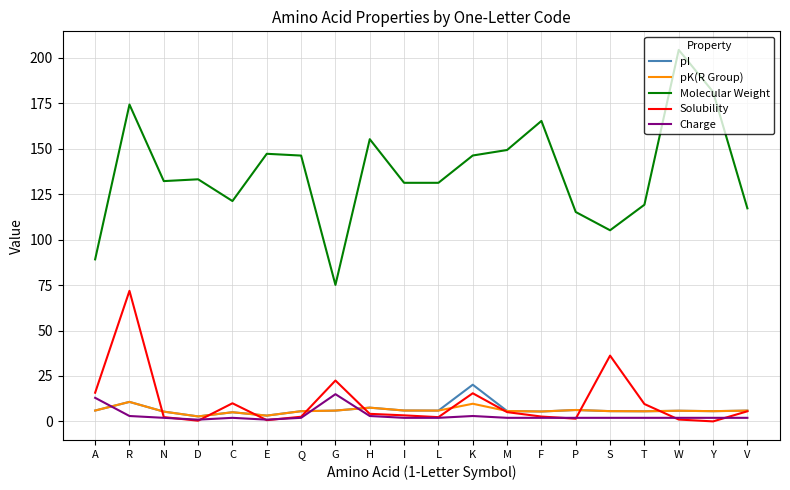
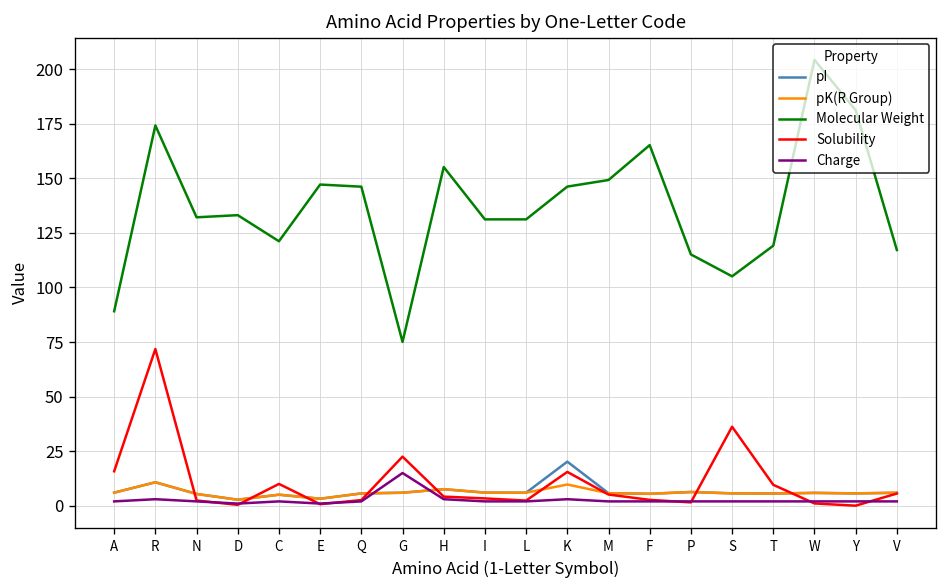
  {
    "pI": {
      "K": 20
    },
    "pK(R Group)": {
      "K": 10
    },
    "Molecular Weight": {
      "A": 89,
      "R": 174,
      "N": 132,
      "D": 133,
      "C": 121,
      "E": 147,
      "Q": 146,
      "G": 75,
      "H": 155,
      "I": 131,
      "L": 131,
      "K": 146,
      "M": 149,
      "F": 165,
      "P": 115,
      "S": 105,
      "T": 119,
      "V": 117
    },
    "Solubility": {
      "A": 16,
      "R": 72,
      "C": 10,
      "G": 23,
      "K": 16,
      "S": 36,
      "T": 10,
      "Y": 0
    },
    "Charge": {
-     "A": 13,
+     "A": 2,
      "R": 3,
      "C": 2,
      "G": 15,
      "K": 3,
      "M": 2,
      "S": 2,
      "T": 2,
      "Y": 2,
      "V": 2
    }
  }
